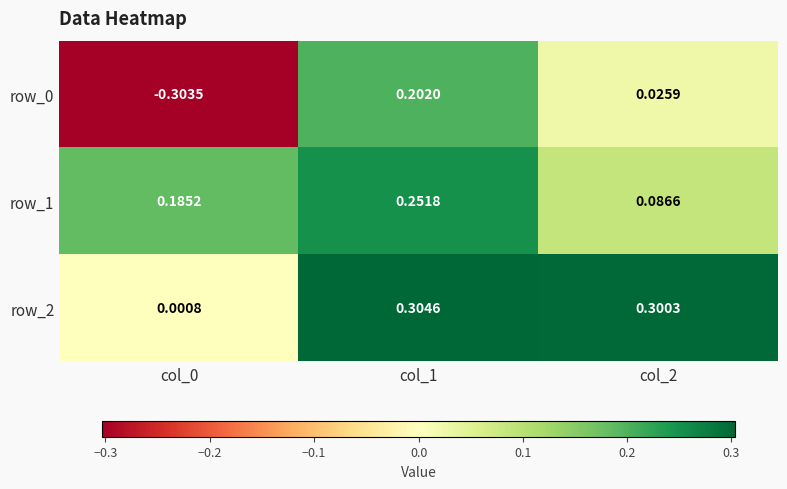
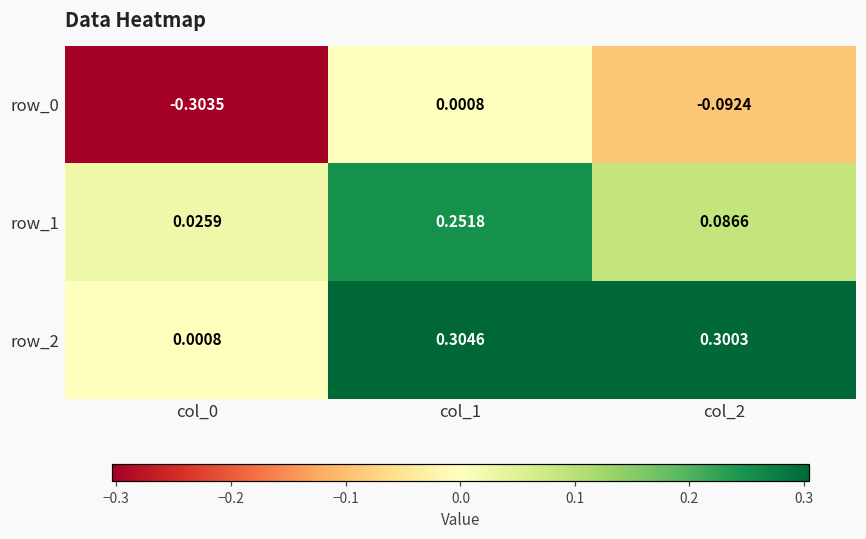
  {
    "row_0": {
      "col_0": -0.3035,
-     "col_1": 0.2020,
-     "col_2": 0.0259
+     "col_1": 0.0008,
+     "col_2": -0.0924
    },
    "row_1": {
-     "col_0": 0.1852,
+     "col_0": 0.0259,
      "col_1": 0.2518,
      "col_2": 0.0866
    },
    "row_2": {
      "col_0": 0.0008,
      "col_1": 0.3046,
      "col_2": 0.3003
    }
  }
